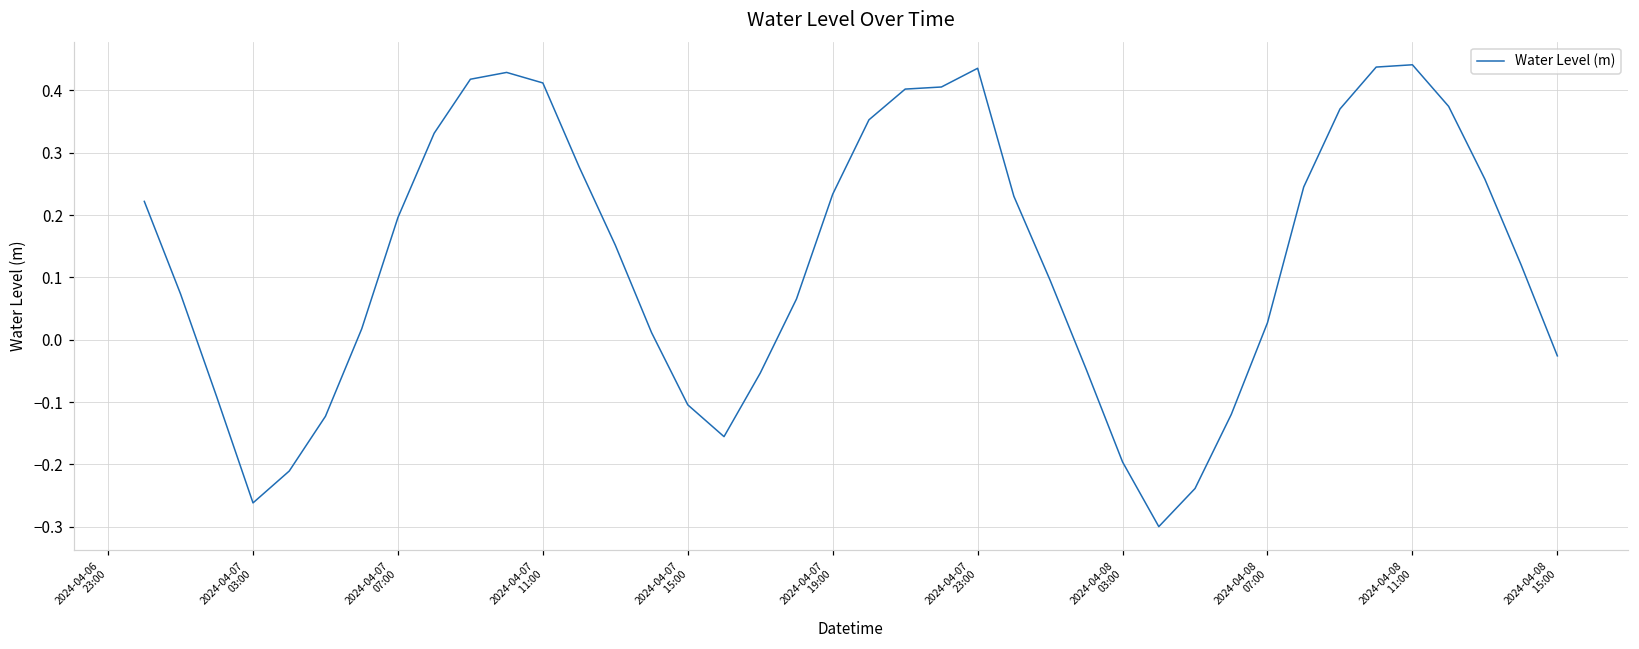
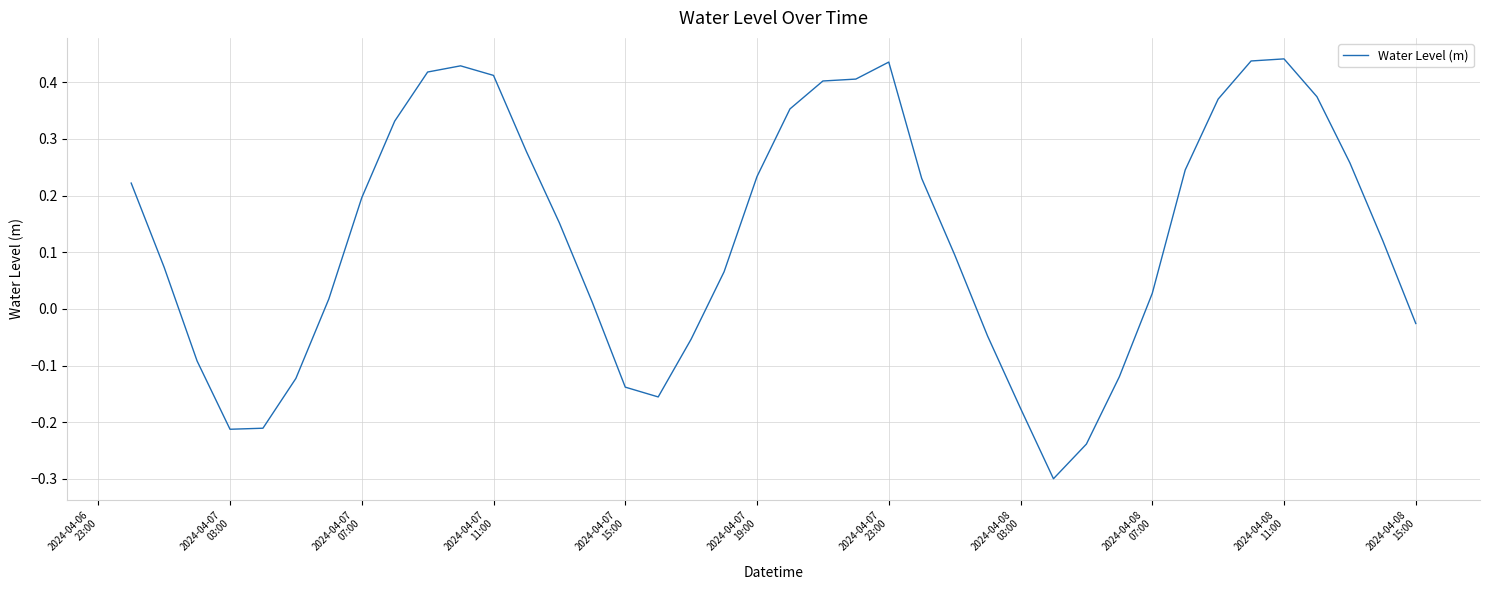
  {
-   "2024-04-07 03:00": -0.26,
+   "2024-04-07 03:00": -0.21,
    "2024-04-07 07:00": 0.20,
    "2024-04-07 11:00": 0.41,
-   "2024-04-07 15:00": -0.10,
+   "2024-04-07 15:00": -0.14,
    "2024-04-07 19:00": 0.23,
    "2024-04-07 23:00": 0.44,
-   "2024-04-08 03:00": -0.20,
+   "2024-04-08 03:00": -0.18,
    "2024-04-08 07:00": 0.03,
    "2024-04-08 11:00": 0.44,
    "2024-04-08 15:00": -0.03
  }
